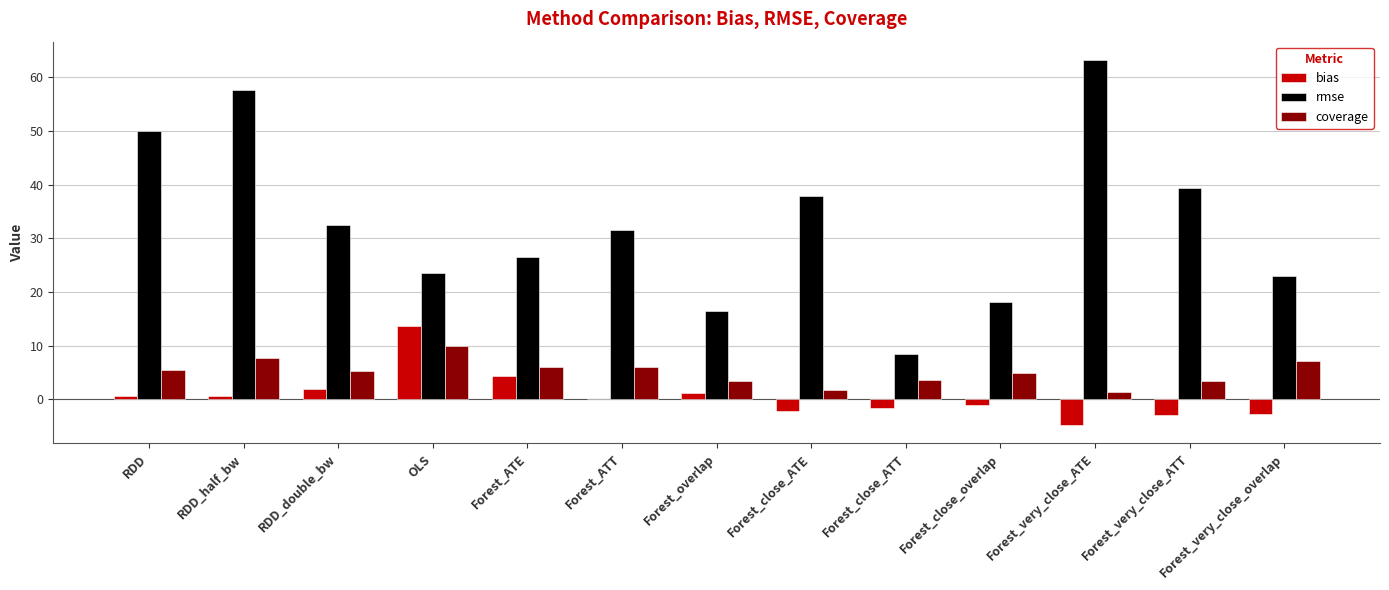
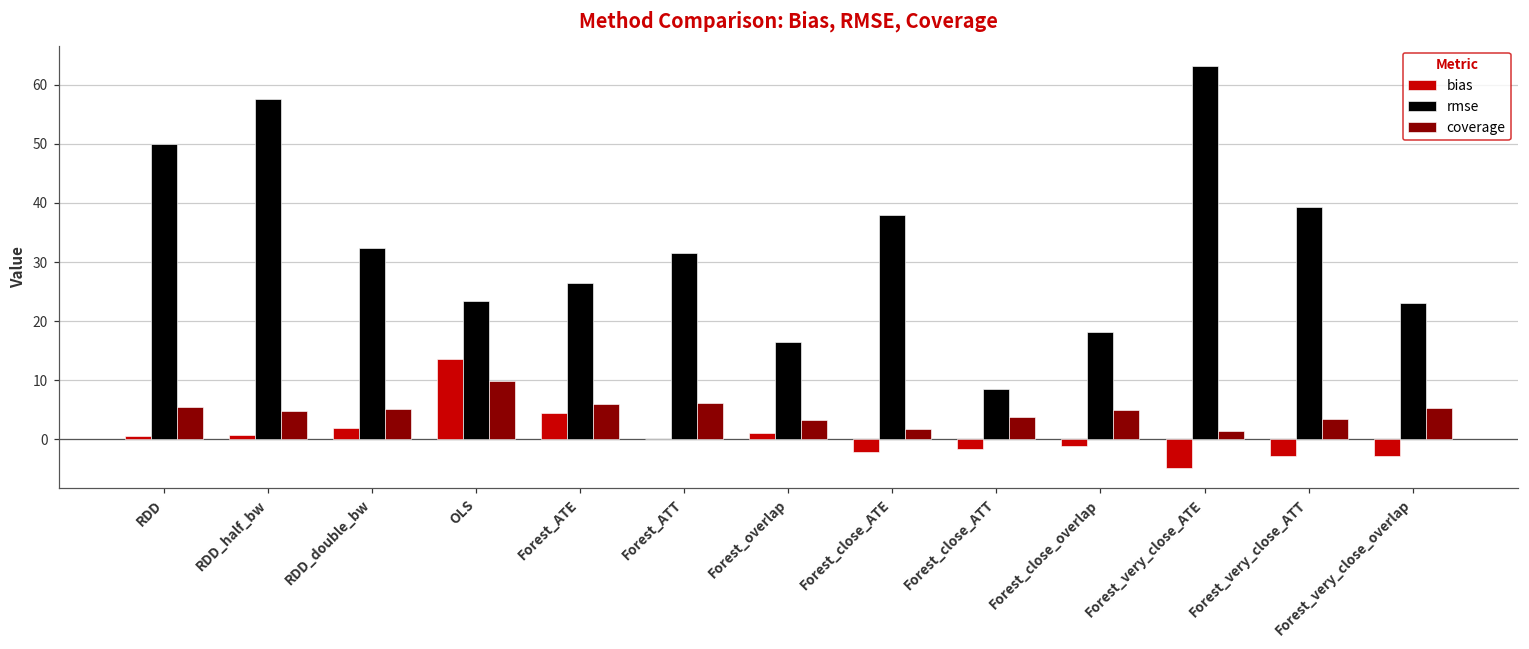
  {
    "bias": {
      "RDD": 1,
      "RDD_half_bw": 1,
      "RDD_double_bw": 2,
      "OLS": 14,
      "Forest_ATE": 4,
      "Forest_overlap": 1,
      "Forest_close_ATE": -2,
      "Forest_close_ATT": -2,
      "Forest_close_overlap": -1,
      "Forest_very_close_ATE": -5,
      "Forest_very_close_ATT": -3,
      "Forest_very_close_overlap": -3
    },
    "rmse": {
      "RDD": 50,
      "RDD_half_bw": 58,
      "RDD_double_bw": 32,
      "OLS": 23,
      "Forest_ATE": 27,
      "Forest_ATT": 32,
      "Forest_overlap": 16,
      "Forest_close_ATE": 38,
      "Forest_close_ATT": 8,
      "Forest_close_overlap": 18,
      "Forest_very_close_ATE": 63,
      "Forest_very_close_ATT": 39,
      "Forest_very_close_overlap": 23
    },
    "coverage": {
      "RDD": 5,
-     "RDD_half_bw": 8,
+     "RDD_half_bw": 5,
      "RDD_double_bw": 5,
      "OLS": 10,
      "Forest_ATE": 6,
      "Forest_ATT": 6,
      "Forest_overlap": 3,
      "Forest_close_ATE": 2,
      "Forest_close_ATT": 4,
      "Forest_close_overlap": 5,
      "Forest_very_close_ATE": 1,
      "Forest_very_close_ATT": 3,
-     "Forest_very_close_overlap": 7
+     "Forest_very_close_overlap": 5
    }
  }
